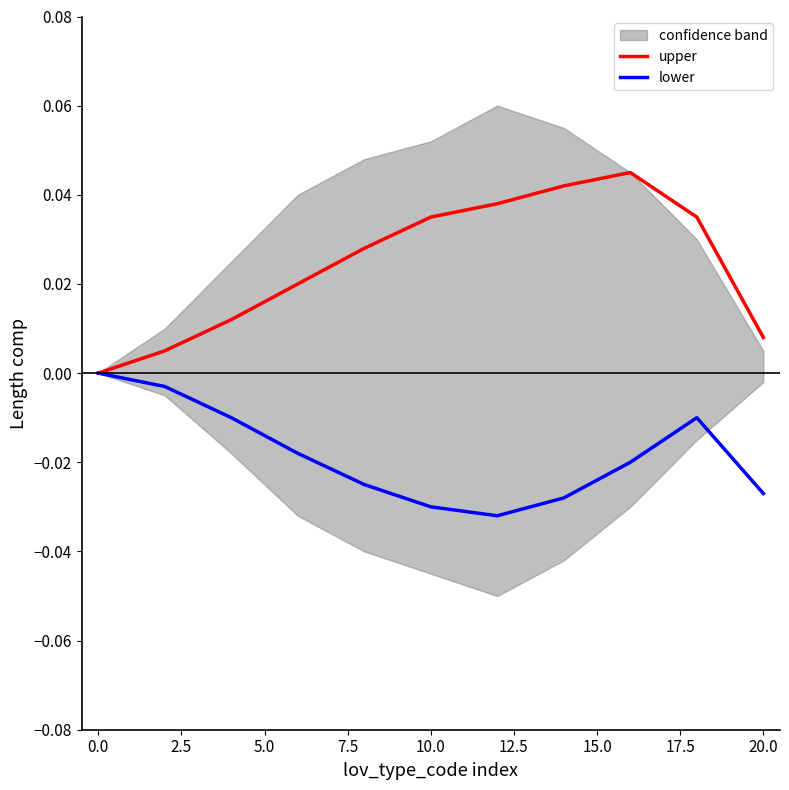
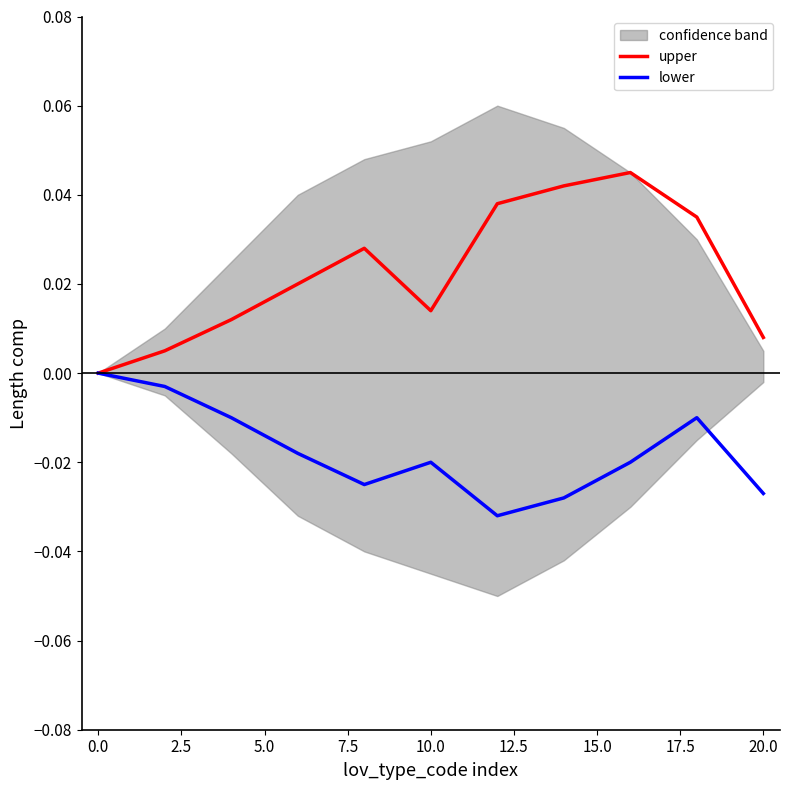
  {
    "upper": {
-     "10.0": 0.035,
+     "10.0": 0.014,
      "20.0": 0.008
    },
    "lower": {
-     "10.0": -0.03,
+     "10.0": -0.02,
      "20.0": -0.027
    }
  }
